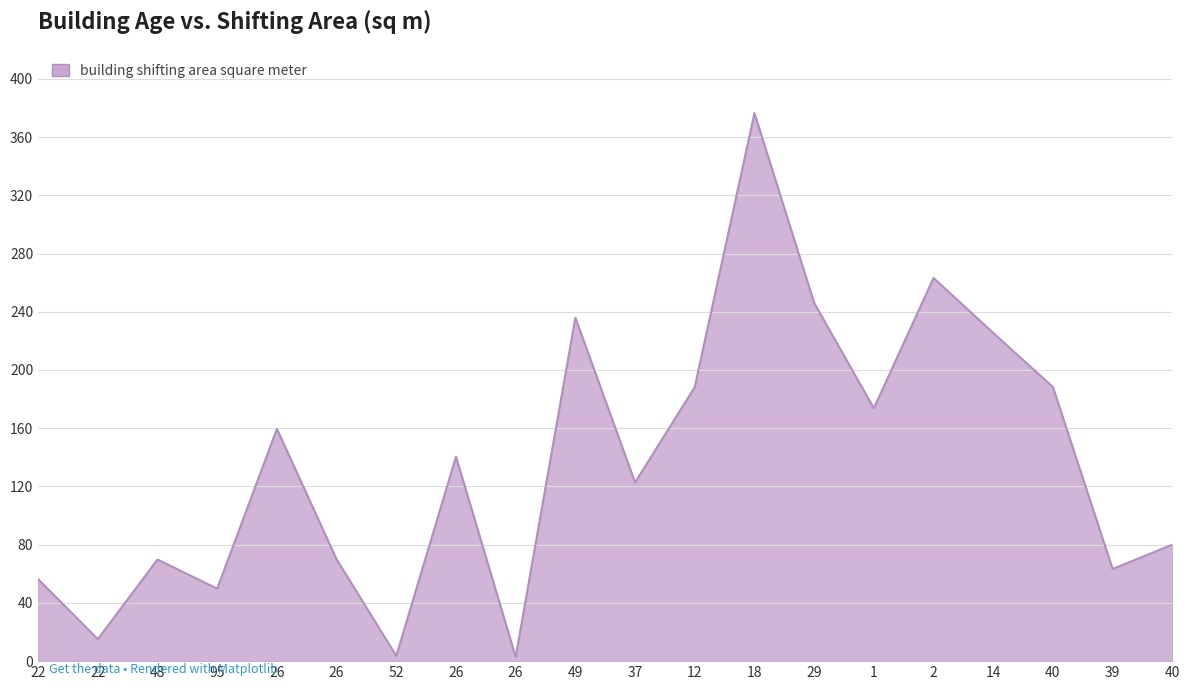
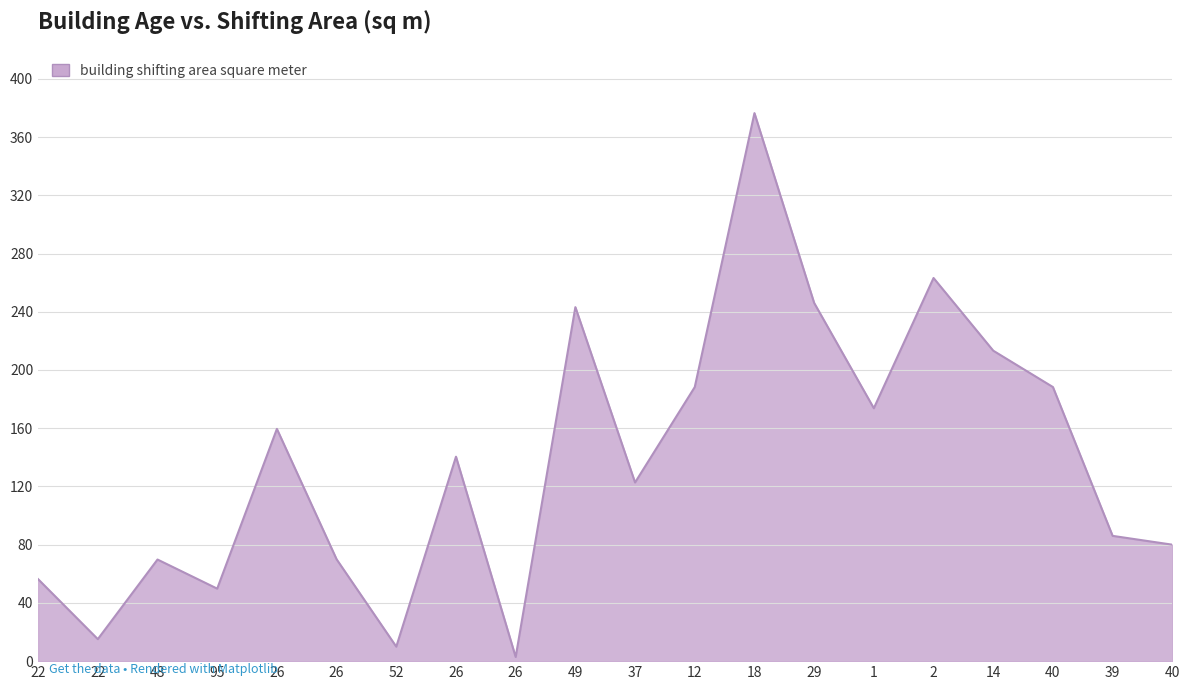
  {
    "48": 70,
    "95": 50,
-   "52": 4,
-   "49": 236,
+   "52": 10,
+   "49": 243,
    "37": 123,
    "12": 188,
    "18": 376,
    "29": 246,
    "1": 174,
    "2": 263,
-   "14": 225,
-   "39": 63
+   "14": 213,
+   "39": 86
  }
